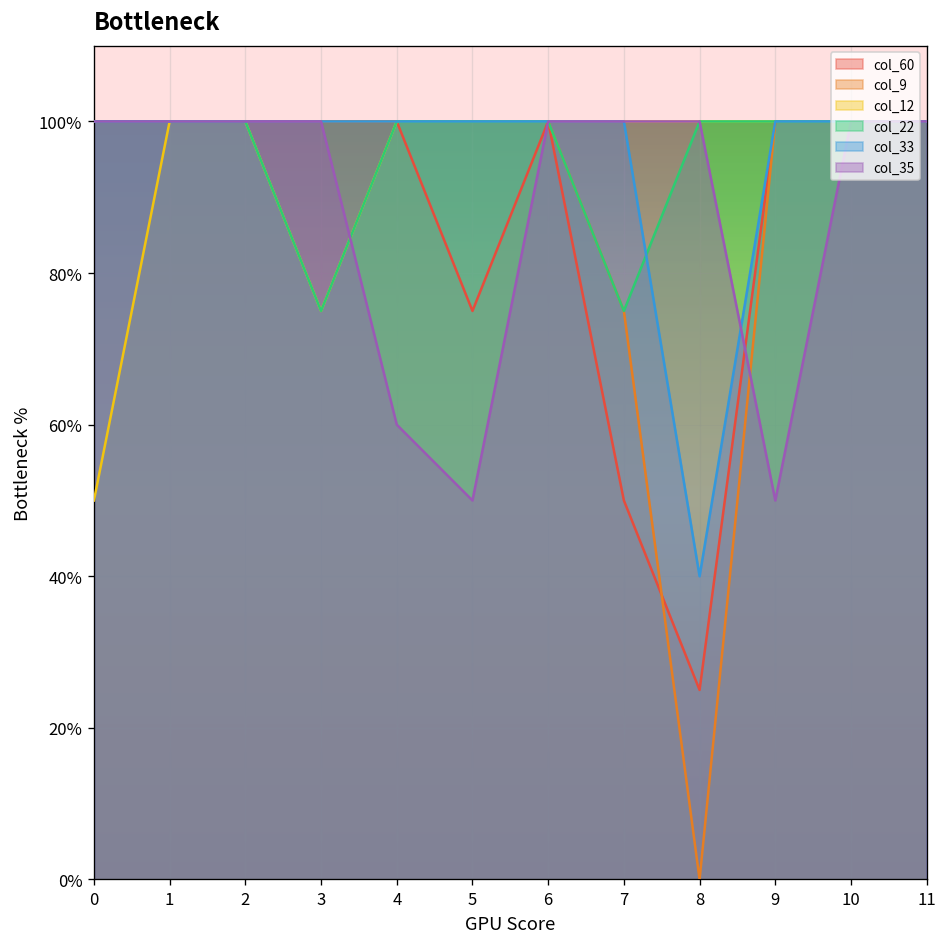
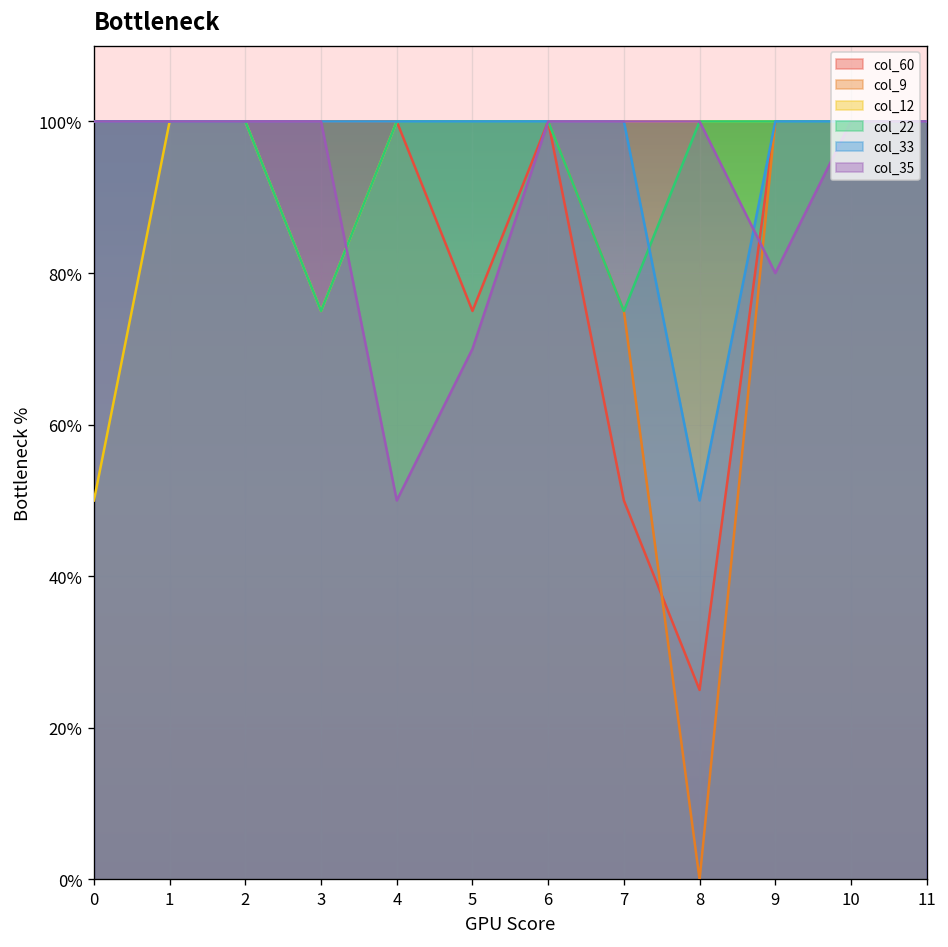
  {
    "col_33": {
-     "8": "40%"
+     "8": "50%"
    },
    "col_35": {
-     "4": "60%",
-     "5": "50%",
-     "9": "50%"
+     "4": "50%",
+     "5": "70%",
+     "9": "80%"
    }
  }
